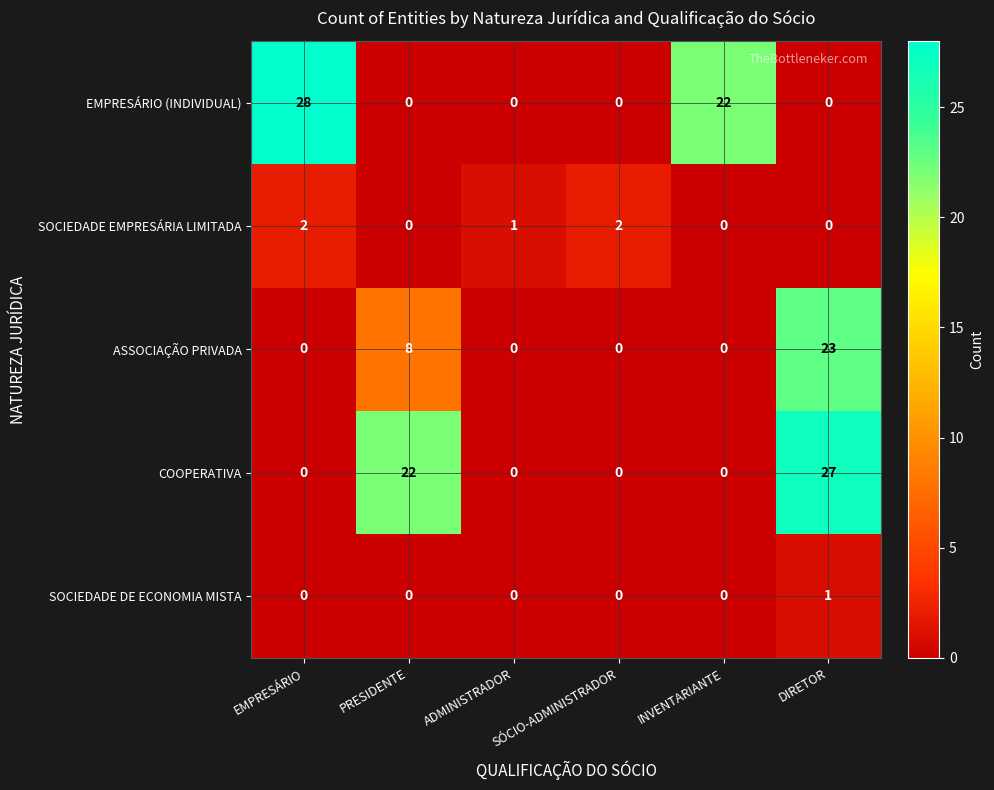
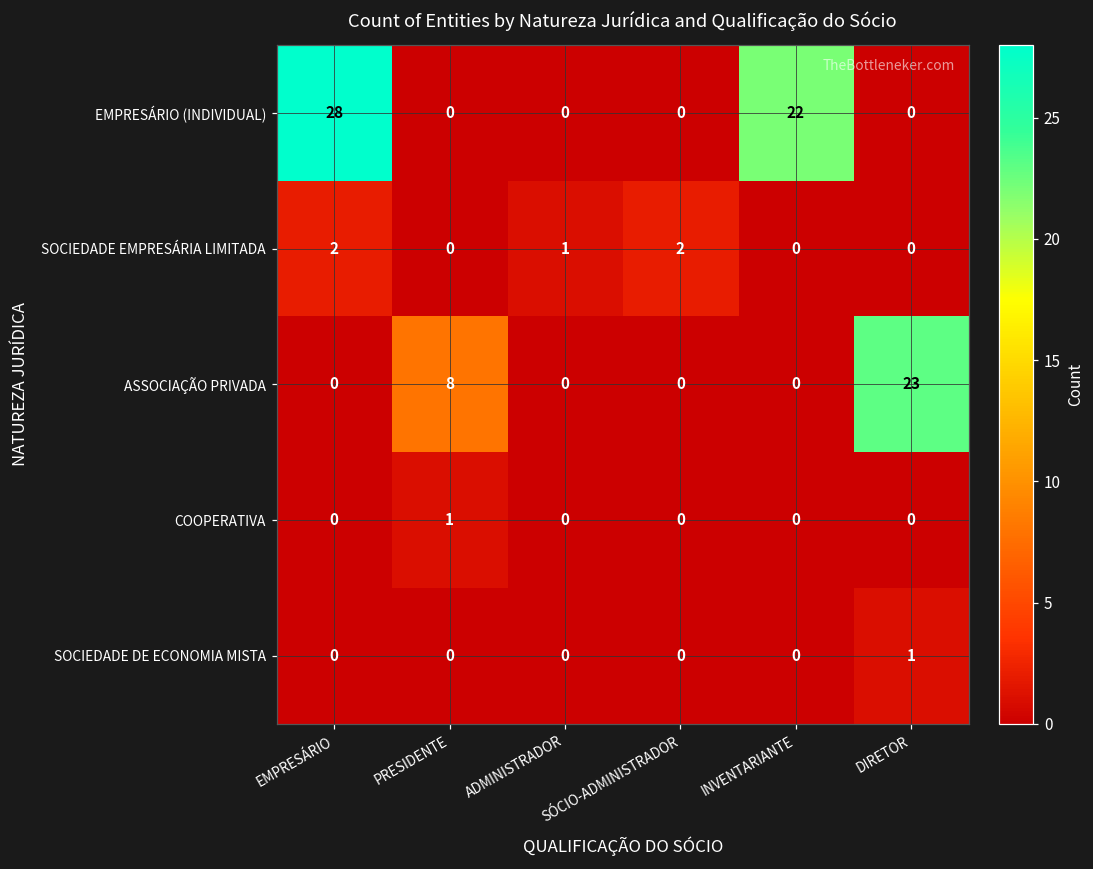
  {
    "EMPRESÁRIO (INDIVIDUAL)": {
      "EMPRESÁRIO": 28,
      "PRESIDENTE": 0,
      "ADMINISTRADOR": 0,
      "SÓCIO-ADMINISTRADOR": 0,
      "INVENTARIANTE": 22
    },
    "SOCIEDADE EMPRESÁRIA LIMITADA": {
      "EMPRESÁRIO": 2,
      "PRESIDENTE": 0,
      "ADMINISTRADOR": 1,
      "SÓCIO-ADMINISTRADOR": 2,
      "INVENTARIANTE": 0,
      "DIRETOR": 0
    },
    "ASSOCIAÇÃO PRIVADA": {
      "EMPRESÁRIO": 0,
      "PRESIDENTE": 8,
      "ADMINISTRADOR": 0,
      "SÓCIO-ADMINISTRADOR": 0,
      "INVENTARIANTE": 0,
      "DIRETOR": 23
    },
    "COOPERATIVA": {
      "EMPRESÁRIO": 0,
-     "PRESIDENTE": 22,
+     "PRESIDENTE": 1,
      "ADMINISTRADOR": 0,
      "SÓCIO-ADMINISTRADOR": 0,
      "INVENTARIANTE": 0,
-     "DIRETOR": 27
+     "DIRETOR": 0
    },
    "SOCIEDADE DE ECONOMIA MISTA": {
      "EMPRESÁRIO": 0,
      "PRESIDENTE": 0,
      "ADMINISTRADOR": 0,
      "SÓCIO-ADMINISTRADOR": 0,
      "INVENTARIANTE": 0,
      "DIRETOR": 1
    }
  }
